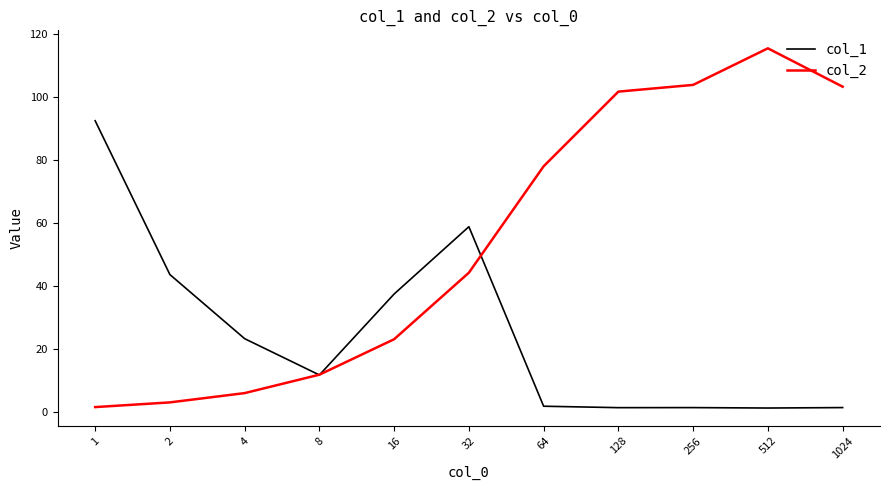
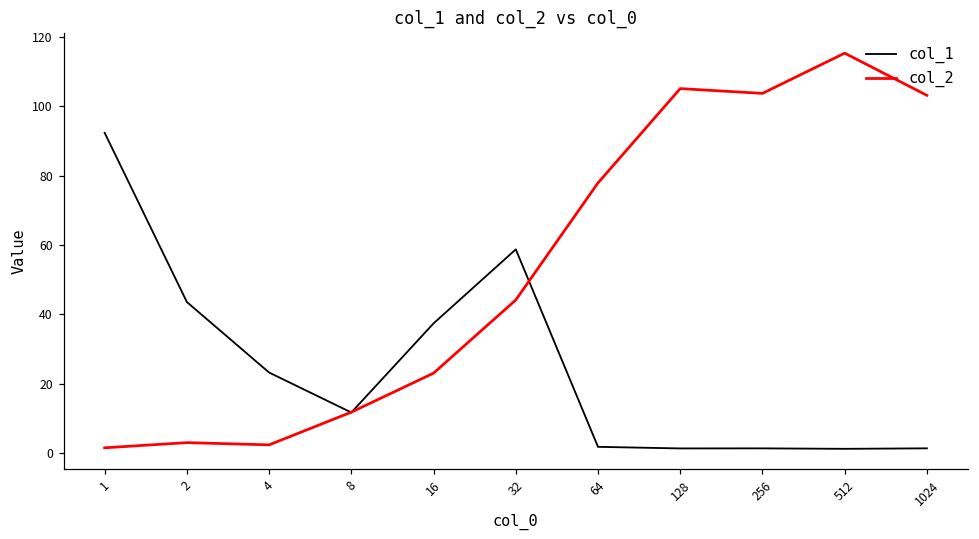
  {
    "col_1": {
      "1": 92,
      "2": 44,
      "4": 23,
      "16": 37,
      "32": 59,
      "64": 2,
      "128": 1,
      "256": 1,
      "512": 1,
      "1024": 1
    },
    "col_2": {
      "1": 1,
      "2": 3,
-     "4": 6,
+     "4": 2,
      "16": 23,
      "32": 44,
      "64": 78,
-     "128": 102,
+     "128": 105,
      "256": 104,
      "512": 115,
      "1024": 103
    }
  }
